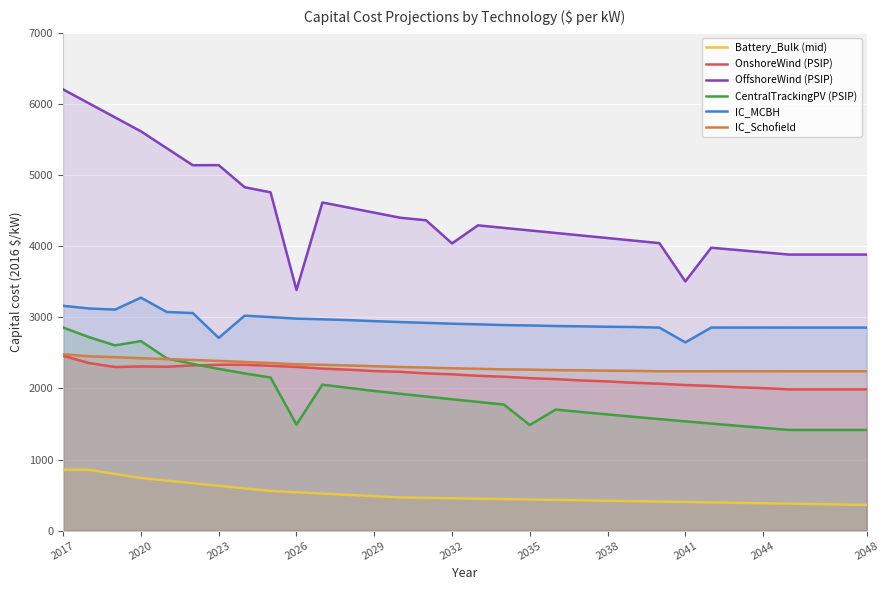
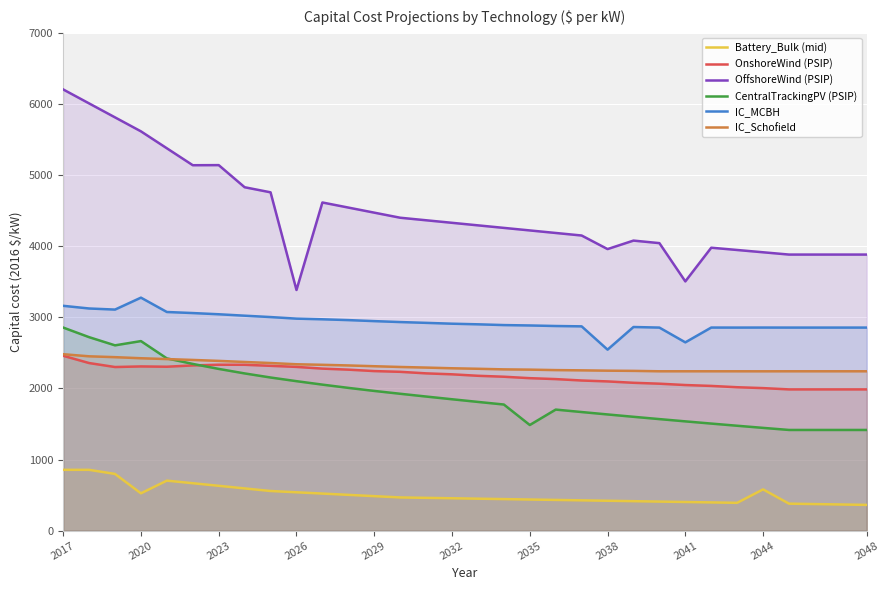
  {
    "Battery_Bulk (mid)": {
      "2017": 900,
-     "2020": 700,
+     "2020": 500,
      "2023": 600,
      "2026": 500,
      "2029": 500,
      "2032": 500,
      "2035": 400,
      "2038": 400,
      "2041": 400,
-     "2044": 400,
+     "2044": 600,
      "2048": 400
    },
    "OffshoreWind (PSIP)": {
      "2017": 6200,
      "2020": 5600,
      "2023": 5100,
      "2026": 3400,
      "2029": 4500,
-     "2032": 4000,
+     "2032": 4300,
      "2035": 4200,
-     "2038": 4100,
+     "2038": 4000,
      "2041": 3500,
      "2044": 3900,
      "2048": 3900
    },
    "CentralTrackingPV (PSIP)": {
      "2017": 2900,
      "2020": 2700,
      "2023": 2300,
-     "2026": 1500,
+     "2026": 2100,
      "2029": 2000,
      "2032": 1800,
      "2035": 1500,
      "2038": 1600,
      "2041": 1500,
      "2044": 1400,
      "2048": 1400
    },
    "IC_MCBH": {
      "2017": 3200,
      "2020": 3300,
-     "2023": 2700,
+     "2023": 3000,
      "2026": 3000,
      "2029": 2900,
      "2032": 2900,
      "2035": 2900,
-     "2038": 2900,
+     "2038": 2500,
      "2041": 2600,
      "2044": 2900,
      "2048": 2900
    }
  }
